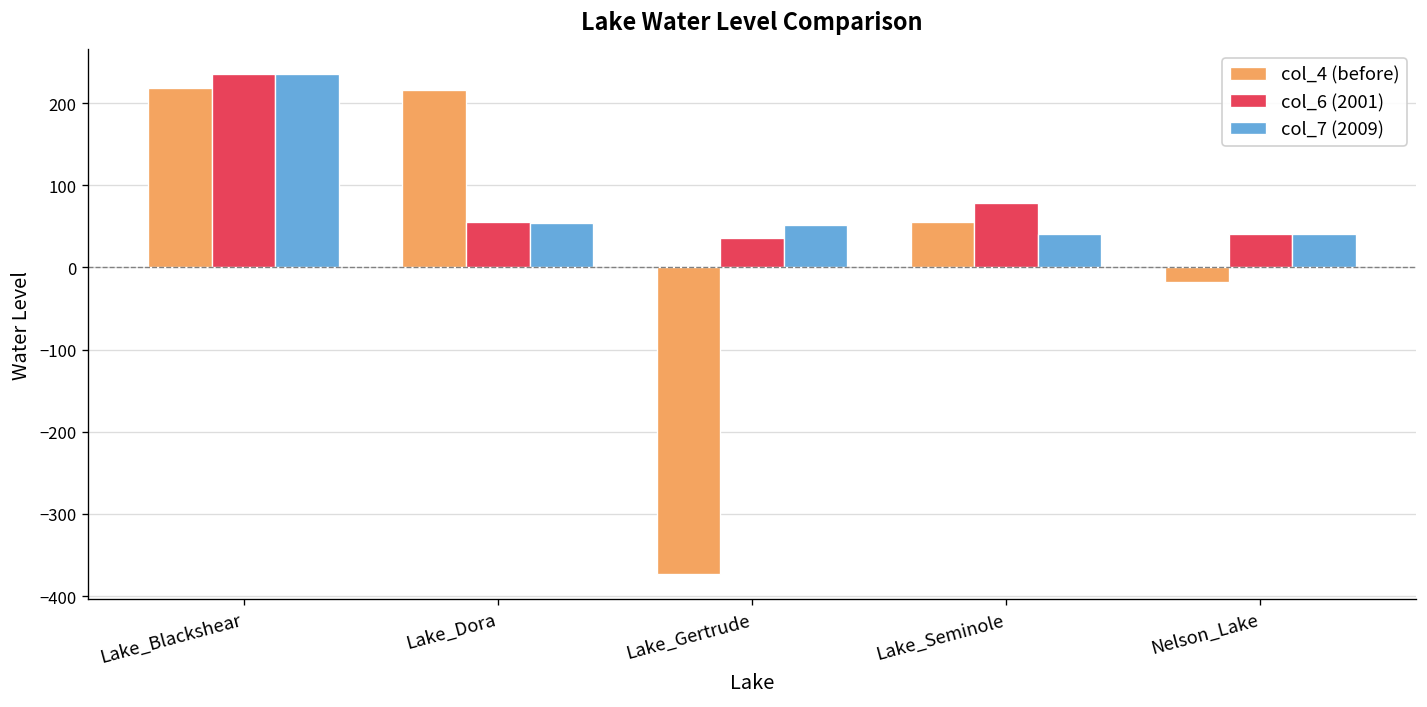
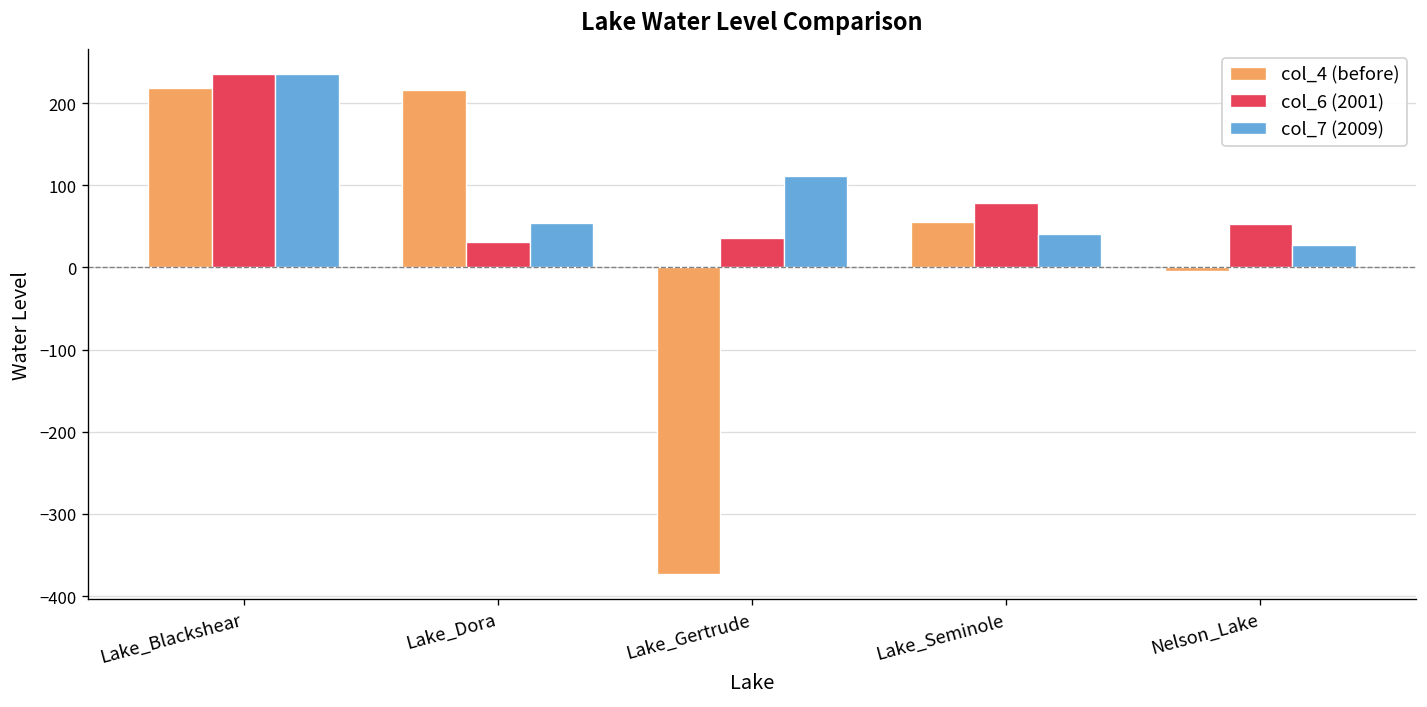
  {
    "col_4 (before)": {
      "Lake_Blackshear": 220,
      "Lake_Dora": 220,
      "Lake_Gertrude": -370,
      "Lake_Seminole": 60,
-     "Nelson_Lake": -20
+     "Nelson_Lake": 0
    },
    "col_6 (2001)": {
      "Lake_Blackshear": 240,
-     "Lake_Dora": 60,
+     "Lake_Dora": 30,
      "Lake_Gertrude": 40,
      "Lake_Seminole": 80,
-     "Nelson_Lake": 40
+     "Nelson_Lake": 50
    },
    "col_7 (2009)": {
      "Lake_Blackshear": 240,
      "Lake_Dora": 50,
-     "Lake_Gertrude": 50,
+     "Lake_Gertrude": 110,
      "Lake_Seminole": 40,
-     "Nelson_Lake": 40
+     "Nelson_Lake": 30
    }
  }
